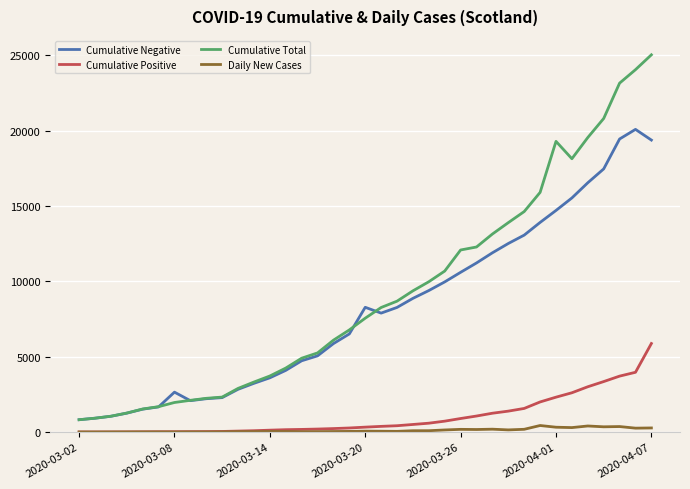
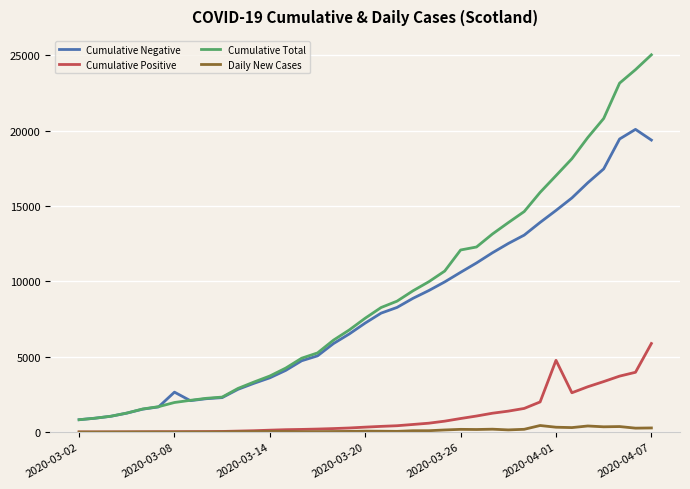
  {
    "Cumulative Negative": {
      "2020-03-08": 2600,
-     "2020-03-20": 8300,
+     "2020-03-20": 7200,
      "2020-03-26": 10600,
      "2020-04-01": 14700,
      "2020-04-07": 19400
    },
    "Cumulative Positive": {
      "2020-03-20": 300,
      "2020-03-26": 900,
-     "2020-04-01": 2300,
+     "2020-04-01": 4800,
      "2020-04-07": 5900
    },
    "Cumulative Total": {
      "2020-03-08": 2000,
      "2020-03-20": 7600,
      "2020-03-26": 12100,
-     "2020-04-01": 19300,
+     "2020-04-01": 17000,
      "2020-04-07": 25000
    },
    "Daily New Cases": {
      "2020-03-20": 100,
      "2020-03-26": 200,
      "2020-04-01": 300,
      "2020-04-07": 300
    }
  }
